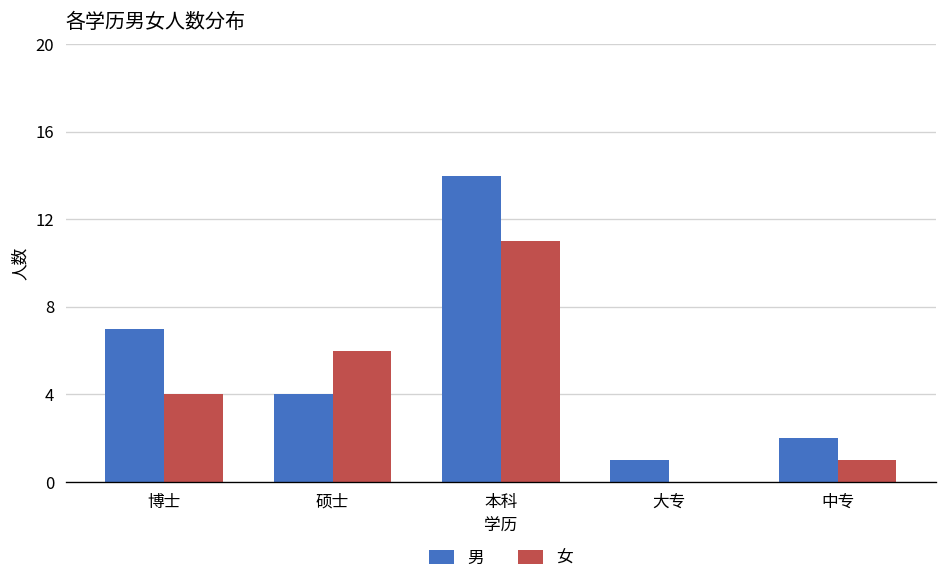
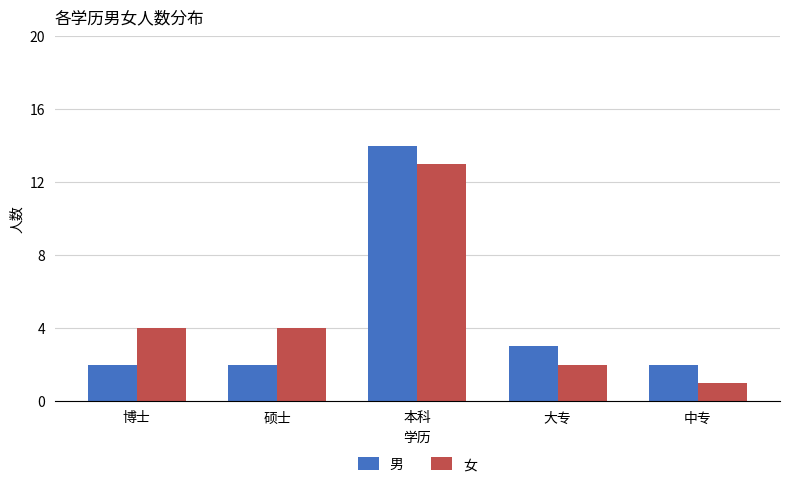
  {
    "男": {
-     "博士": 7,
-     "硕士": 4,
+     "博士": 2,
+     "硕士": 2,
      "本科": 14,
-     "大专": 1,
+     "大专": 3,
      "中专": 2
    },
    "女": {
      "博士": 4,
-     "硕士": 6,
-     "本科": 11,
-     "大专": 0,
+     "硕士": 4,
+     "本科": 13,
+     "大专": 2,
      "中专": 1
    }
  }
